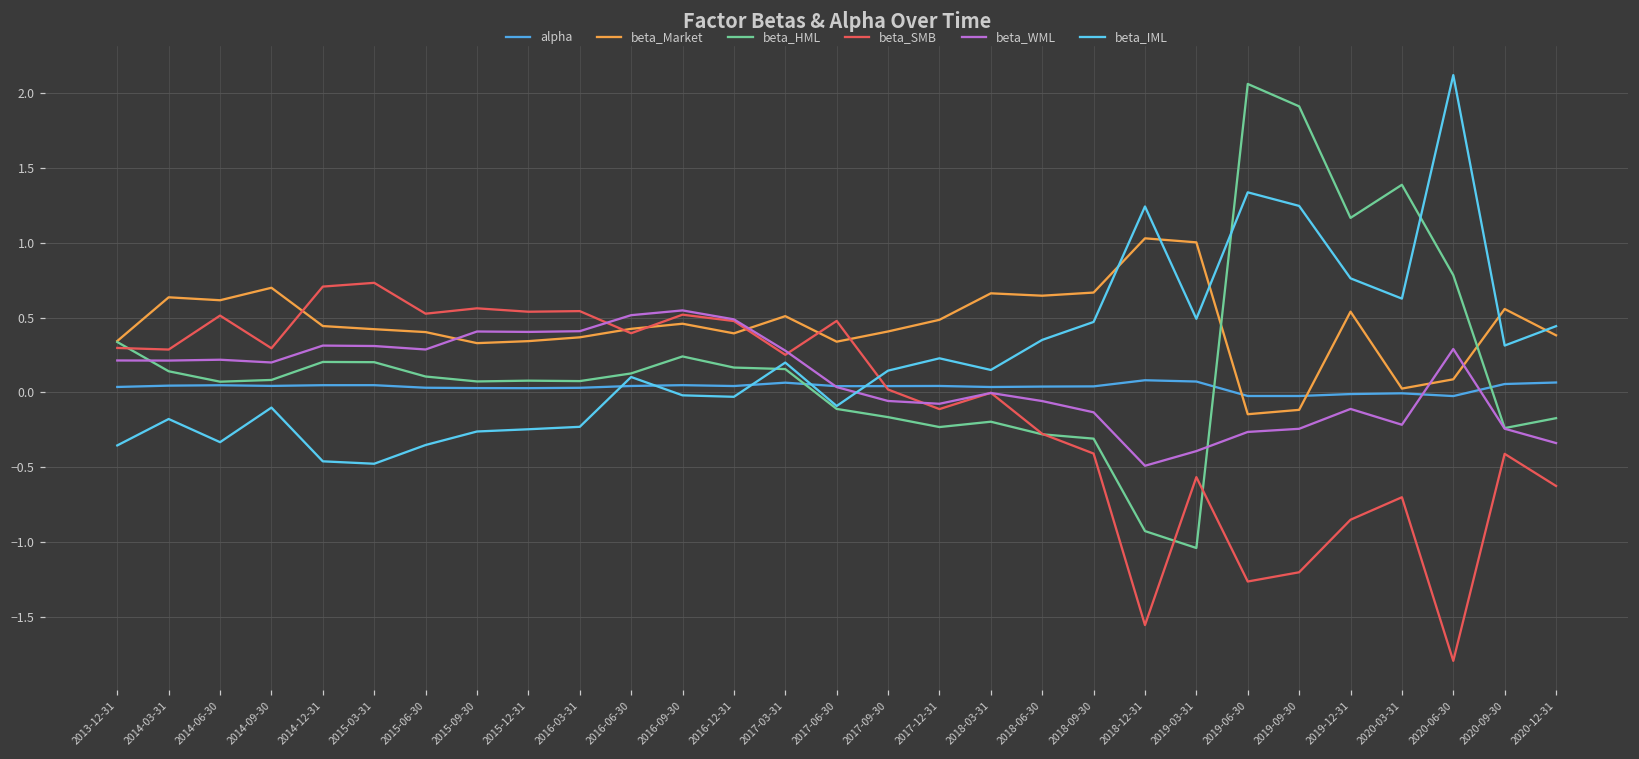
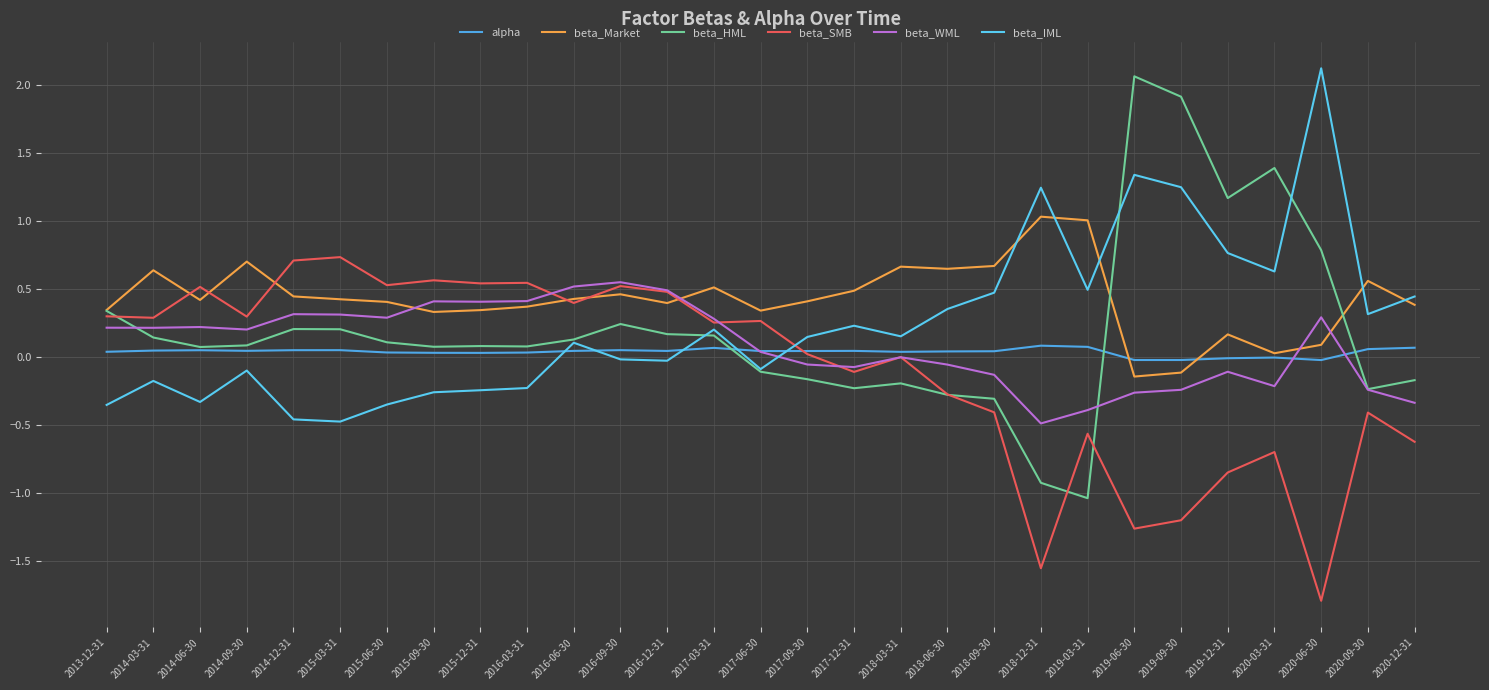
  {
    "beta_Market": {
      "2014-03-31": 0.63,
-     "2014-06-30": 0.62,
+     "2014-06-30": 0.42,
      "2014-09-30": 0.70,
      "2014-12-31": 0.44,
      "2015-03-31": 0.42,
      "2015-06-30": 0.40,
      "2015-09-30": 0.33,
      "2015-12-31": 0.34,
      "2016-03-31": 0.37,
      "2016-06-30": 0.42,
      "2016-09-30": 0.46,
      "2016-12-31": 0.39,
      "2017-03-31": 0.51,
      "2017-06-30": 0.34,
      "2017-09-30": 0.41,
      "2017-12-31": 0.48,
      "2018-03-31": 0.66,
      "2018-06-30": 0.65,
      "2018-09-30": 0.67,
      "2018-12-31": 1.03,
      "2019-03-31": 1.00,
      "2019-06-30": -0.15,
      "2019-09-30": -0.12,
-     "2019-12-31": 0.54,
+     "2019-12-31": 0.16,
      "2020-03-31": 0.03,
      "2020-06-30": 0.09,
      "2020-09-30": 0.56,
      "2020-12-31": 0.38
    },
    "beta_HML": {
      "2014-03-31": 0.14,
      "2014-06-30": 0.07,
      "2014-09-30": 0.08,
      "2014-12-31": 0.20,
      "2015-03-31": 0.20,
      "2015-06-30": 0.11,
      "2015-09-30": 0.07,
      "2015-12-31": 0.08,
      "2016-03-31": 0.08,
      "2016-06-30": 0.13,
      "2016-09-30": 0.24,
      "2016-12-31": 0.17,
      "2017-03-31": 0.16,
      "2017-06-30": -0.11,
      "2017-09-30": -0.17,
      "2017-12-31": -0.23,
      "2018-03-31": -0.20,
      "2018-09-30": -0.31,
      "2018-12-31": -0.93,
      "2019-03-31": -1.04,
      "2019-06-30": 2.06,
      "2019-09-30": 1.91,
      "2019-12-31": 1.17,
      "2020-03-31": 1.39,
      "2020-06-30": 0.78,
      "2020-12-31": -0.17
    },
    "beta_SMB": {
      "2013-12-31": 0.30,
      "2014-03-31": 0.29,
      "2014-06-30": 0.51,
      "2014-09-30": 0.29,
      "2014-12-31": 0.71,
      "2015-03-31": 0.73,
      "2015-06-30": 0.53,
      "2015-09-30": 0.56,
      "2015-12-31": 0.54,
      "2016-03-31": 0.54,
      "2016-06-30": 0.39,
      "2016-09-30": 0.52,
      "2017-03-31": 0.25,
-     "2017-06-30": 0.48,
+     "2017-06-30": 0.26,
      "2017-09-30": 0.02,
      "2017-12-31": -0.11,
      "2018-09-30": -0.41,
      "2018-12-31": -1.55,
      "2019-03-31": -0.57,
      "2019-06-30": -1.26,
      "2019-09-30": -1.20,
      "2019-12-31": -0.85,
      "2020-03-31": -0.70,
      "2020-06-30": -1.79,
      "2020-09-30": -0.41,
      "2020-12-31": -0.63
    },
    "beta_WML": {
      "2013-12-31": 0.21,
      "2014-03-31": 0.21,
      "2014-06-30": 0.22,
      "2014-09-30": 0.20,
      "2014-12-31": 0.31,
      "2015-03-31": 0.31,
      "2015-06-30": 0.29,
      "2015-09-30": 0.41,
      "2015-12-31": 0.40,
      "2016-03-31": 0.41,
      "2016-06-30": 0.52,
      "2016-09-30": 0.55,
      "2017-03-31": 0.28,
      "2017-09-30": -0.06,
      "2017-12-31": -0.08,
      "2018-06-30": -0.06,
      "2018-09-30": -0.13,
      "2018-12-31": -0.49,
      "2019-03-31": -0.39,
      "2019-06-30": -0.26,
      "2019-09-30": -0.24,
      "2019-12-31": -0.11,
      "2020-03-31": -0.22,
      "2020-06-30": 0.29,
      "2020-12-31": -0.34
    }
  }
